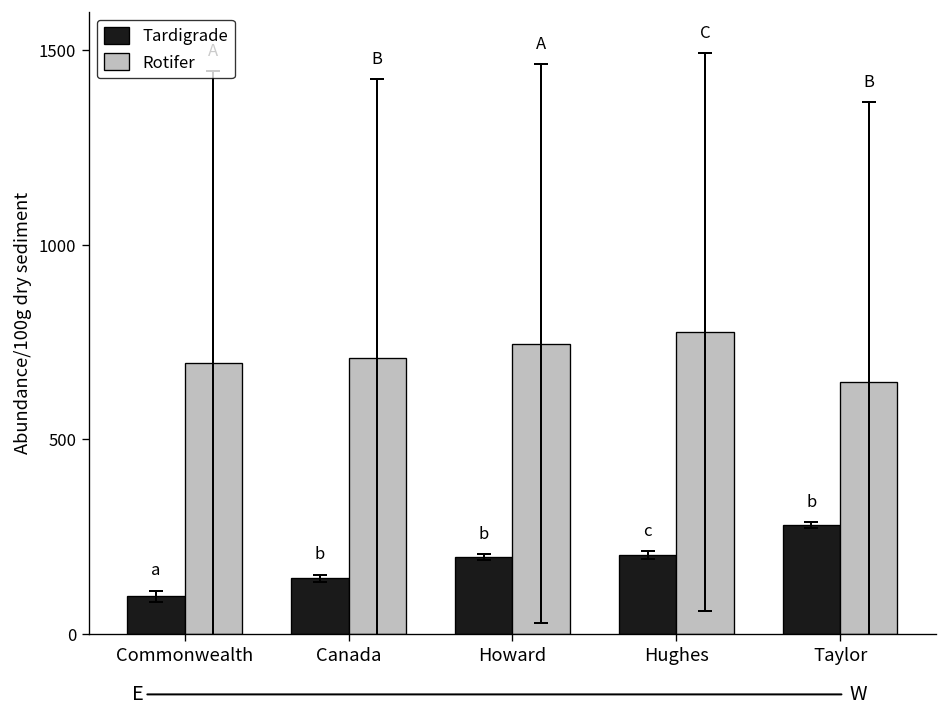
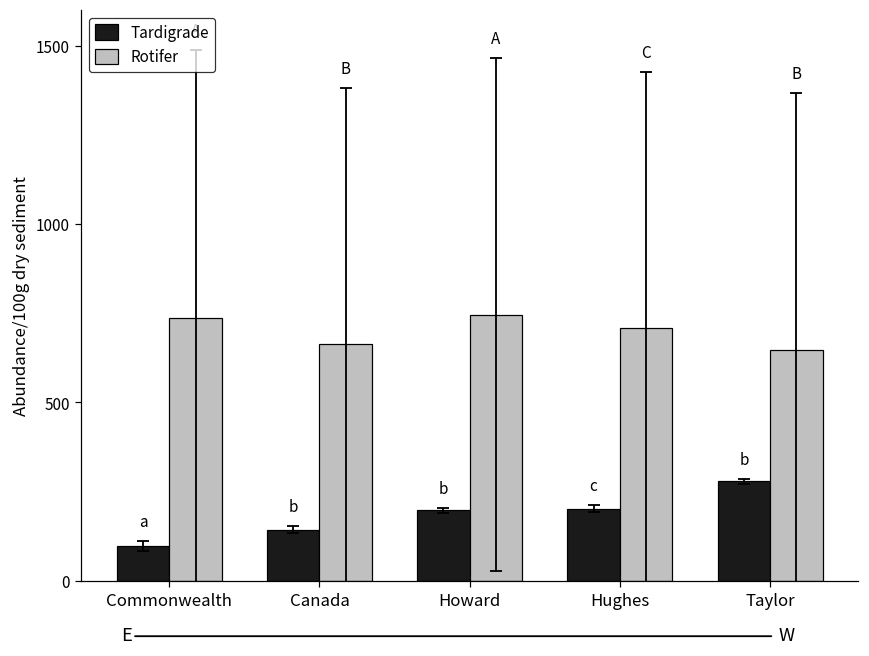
  {
    "Tardigrade": {
      "Commonwealth": 100,
      "Canada": 140,
      "Howard": 200,
      "Hughes": 200,
      "Taylor": 280
    },
    "Rotifer": {
-     "Commonwealth": 700,
-     "Canada": 710,
+     "Commonwealth": 740,
+     "Canada": 660,
      "Howard": 750,
-     "Hughes": 780,
+     "Hughes": 710,
      "Taylor": 650
    }
  }
